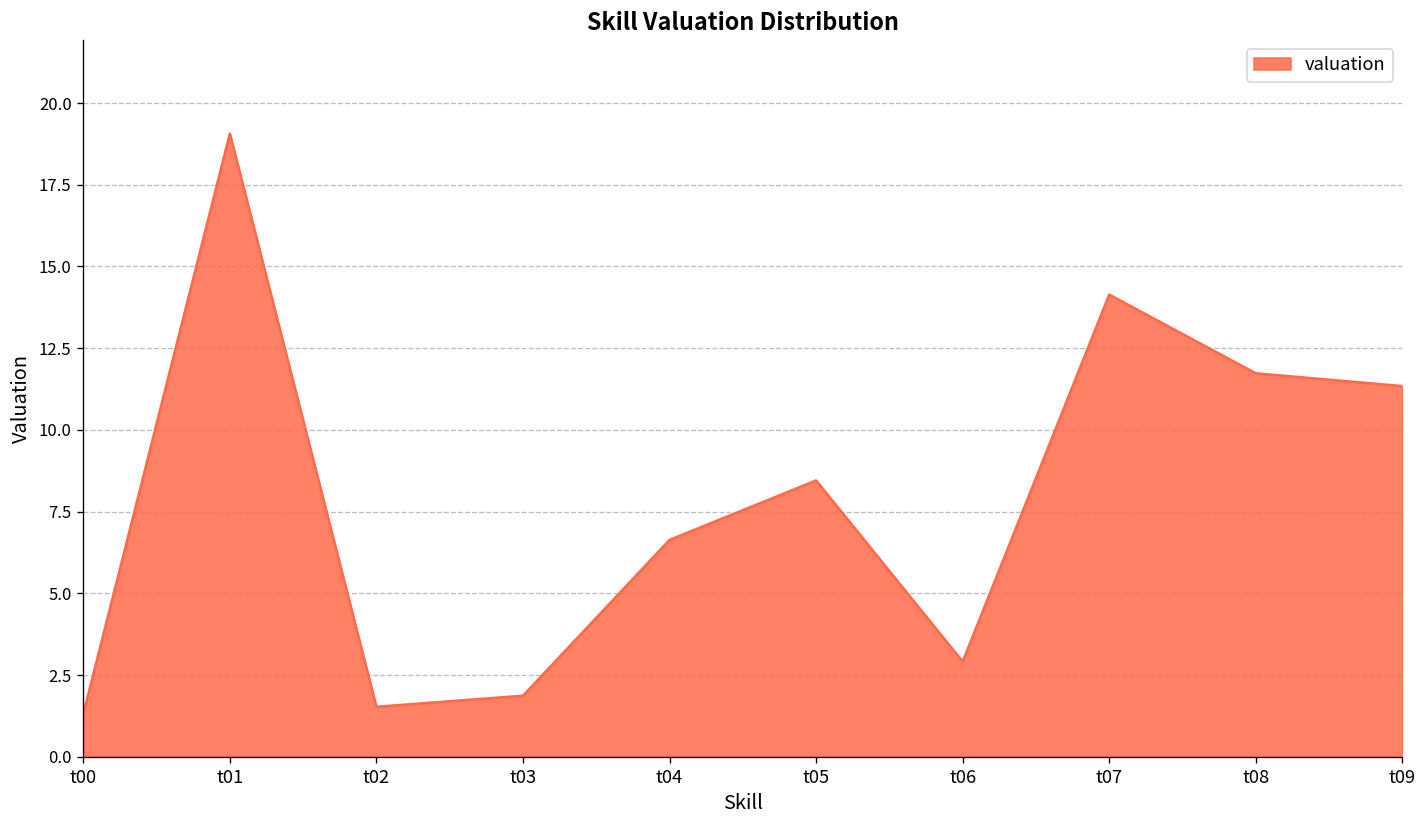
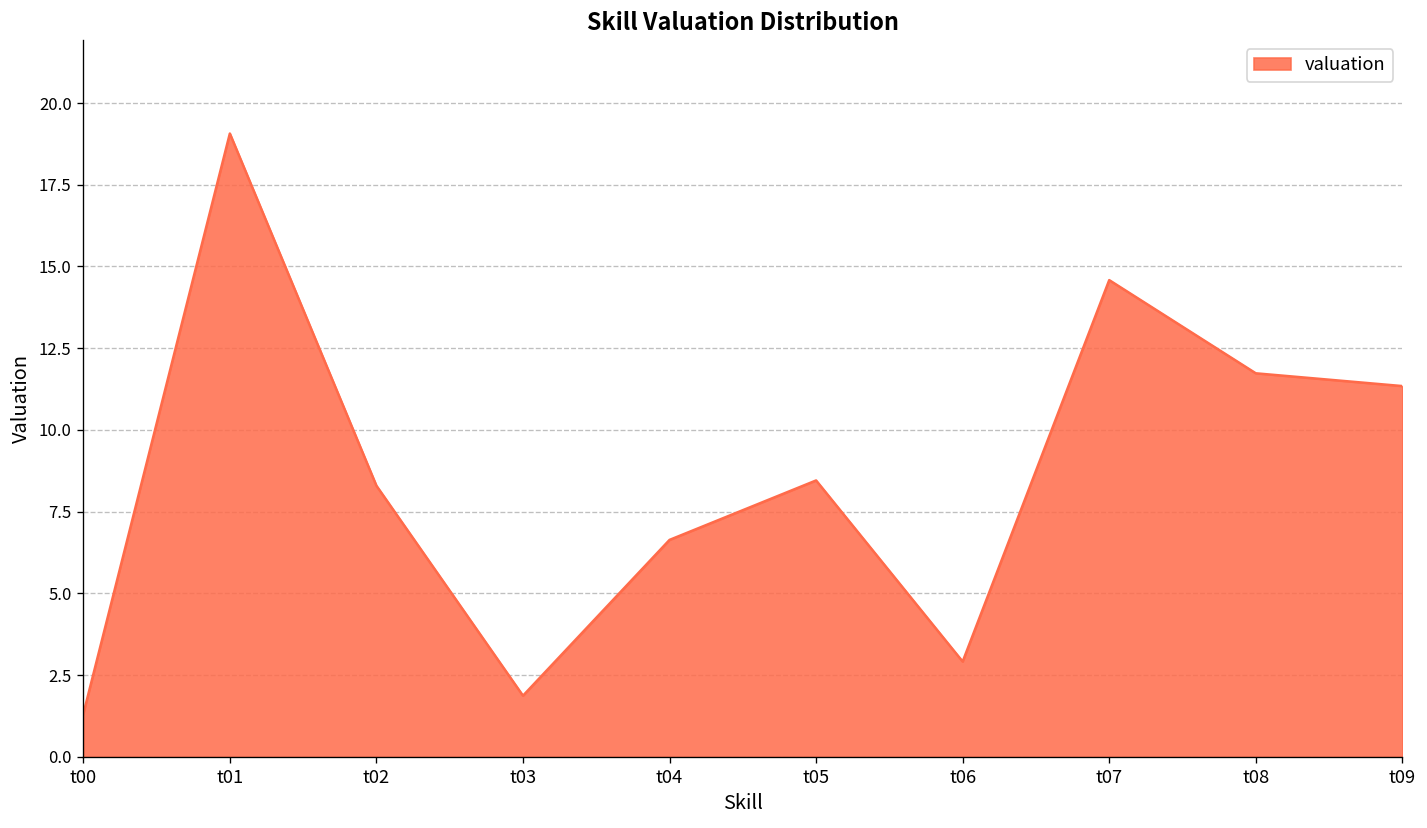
  {
    "t00": 1.3,
    "t01": 19.1,
-   "t02": 1.5,
+   "t02": 8.3,
    "t03": 1.9,
    "t04": 6.6,
    "t05": 8.5,
    "t06": 2.9,
-   "t07": 14.1,
+   "t07": 14.6,
    "t08": 11.7,
    "t09": 11.3
  }
